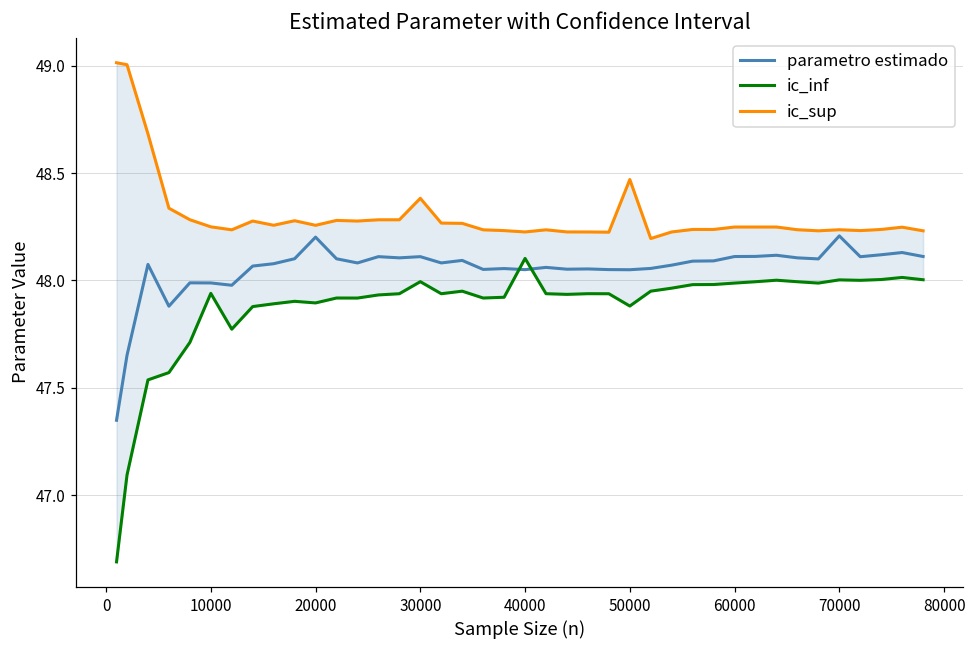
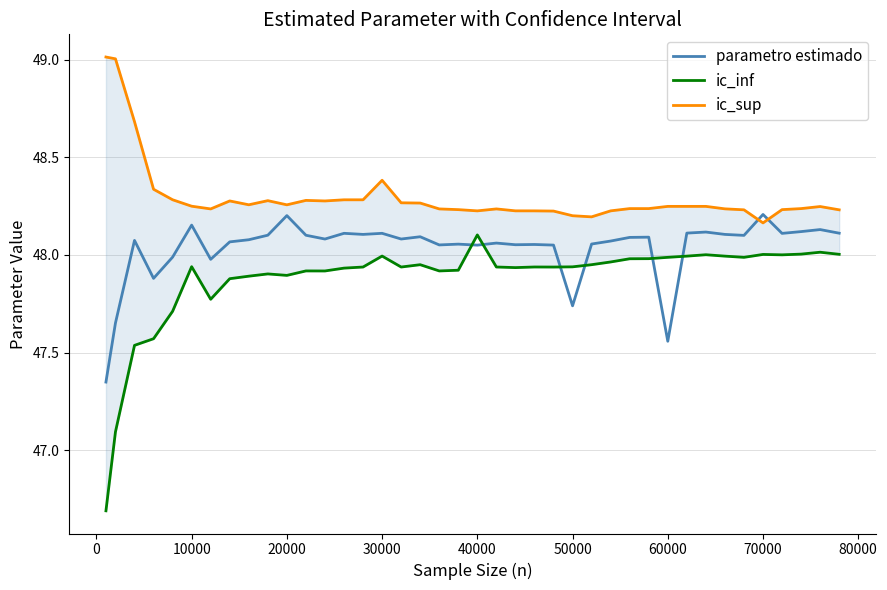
  {
    "parametro estimado": {
-     "10000": 47.99,
+     "10000": 48.15,
      "20000": 48.20,
      "30000": 48.11,
      "40000": 48.05,
-     "50000": 48.05,
-     "60000": 48.11,
+     "50000": 47.74,
+     "60000": 47.56,
      "70000": 48.21
    },
    "ic_inf": {
      "10000": 47.94,
      "20000": 47.90,
      "30000": 47.99,
      "40000": 48.10,
-     "50000": 47.88,
+     "50000": 47.94,
      "60000": 47.99,
      "70000": 48.00
    },
    "ic_sup": {
      "10000": 48.25,
      "20000": 48.26,
      "30000": 48.38,
      "40000": 48.23,
-     "50000": 48.47,
+     "50000": 48.20,
      "60000": 48.25,
-     "70000": 48.24
+     "70000": 48.16
    }
  }
